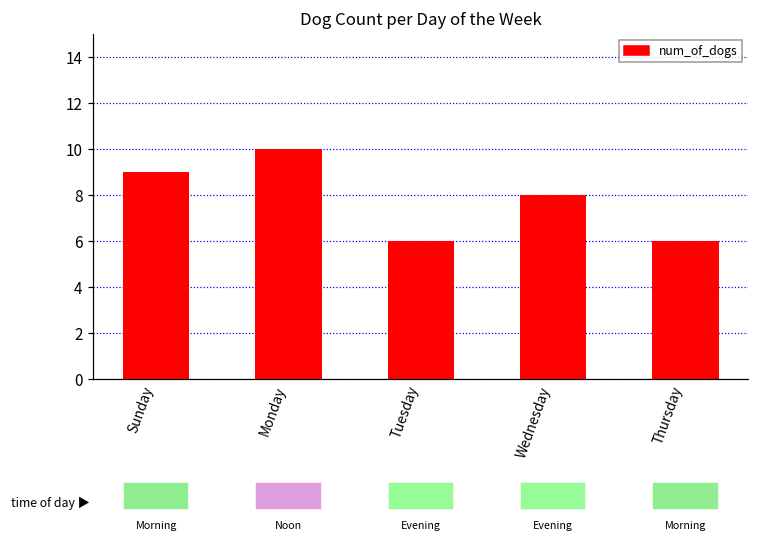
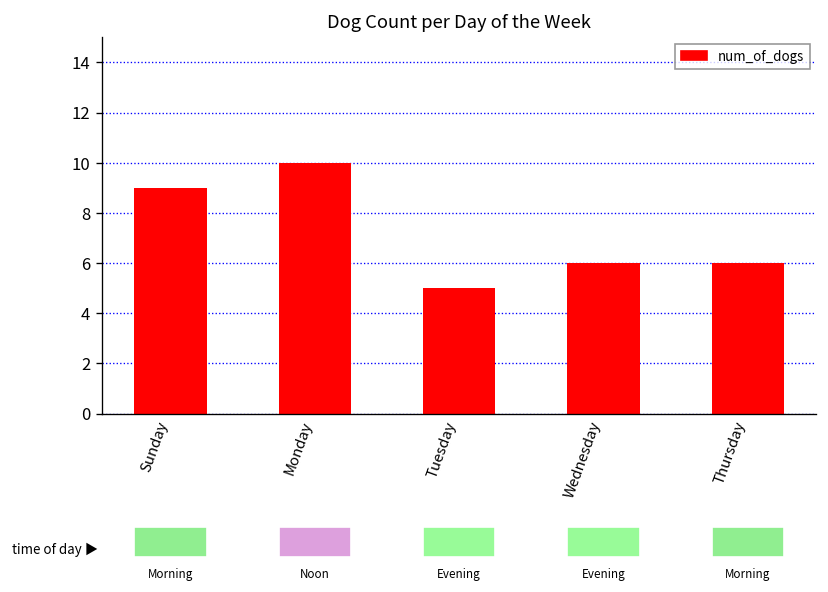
  {
    "Sunday": 9,
    "Monday": 10,
-   "Tuesday": 6,
-   "Wednesday": 8,
+   "Tuesday": 5,
+   "Wednesday": 6,
    "Thursday": 6
  }
